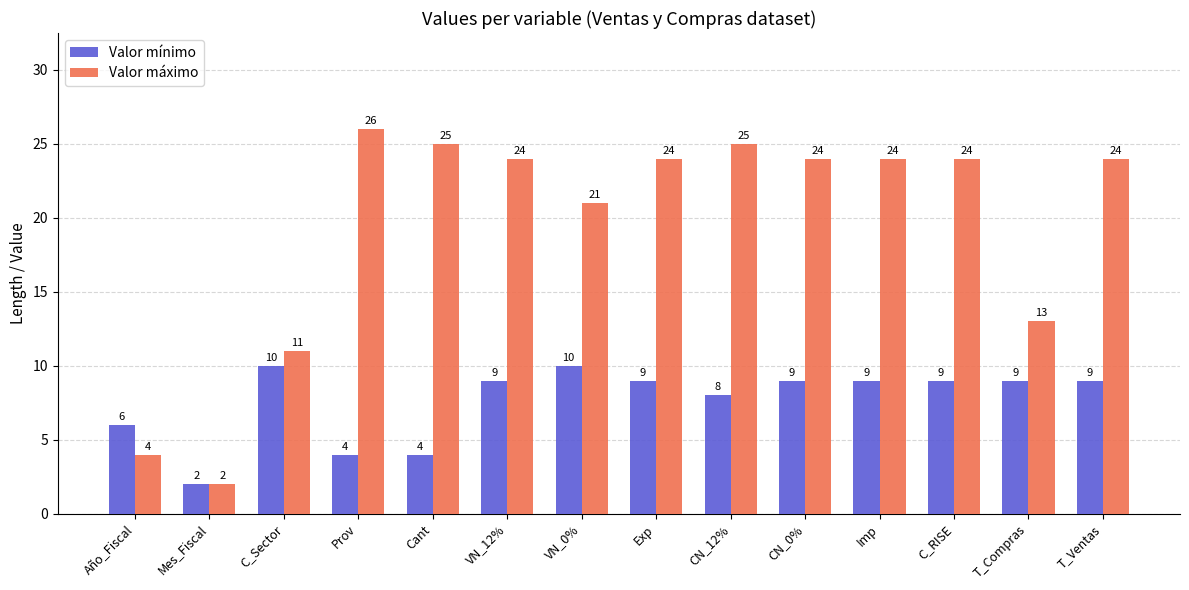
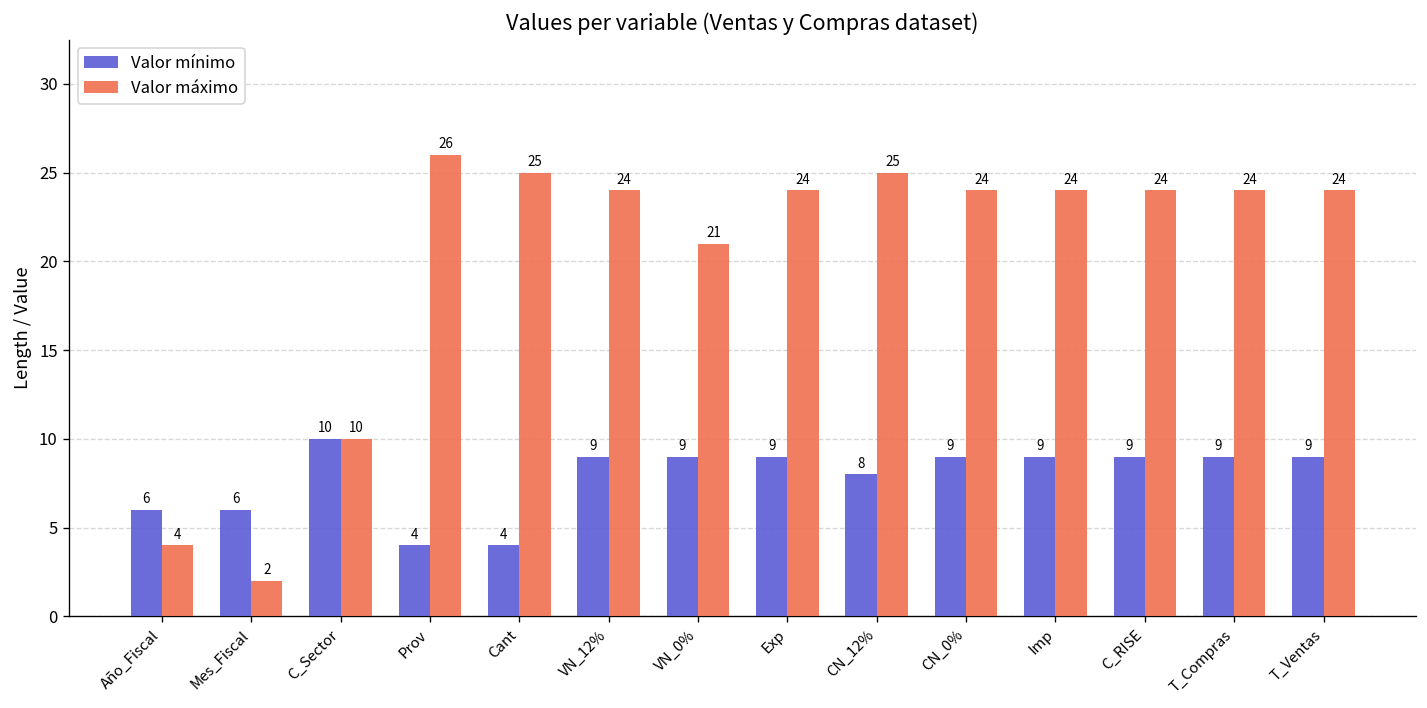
  {
    "Valor mínimo": {
      "Año_Fiscal": 6,
-     "Mes_Fiscal": 2,
+     "Mes_Fiscal": 6,
      "C_Sector": 10,
      "Prov": 4,
      "Cant": 4,
      "VN_12%": 9,
-     "VN_0%": 10,
+     "VN_0%": 9,
      "Exp": 9,
      "CN_12%": 8,
      "CN_0%": 9,
      "Imp": 9,
      "C_RISE": 9,
      "T_Compras": 9,
      "T_Ventas": 9
    },
    "Valor máximo": {
      "Año_Fiscal": 4,
      "Mes_Fiscal": 2,
-     "C_Sector": 11,
+     "C_Sector": 10,
      "Prov": 26,
      "Cant": 25,
      "VN_12%": 24,
      "VN_0%": 21,
      "Exp": 24,
      "CN_12%": 25,
      "CN_0%": 24,
      "Imp": 24,
      "C_RISE": 24,
-     "T_Compras": 13,
+     "T_Compras": 24,
      "T_Ventas": 24
    }
  }
